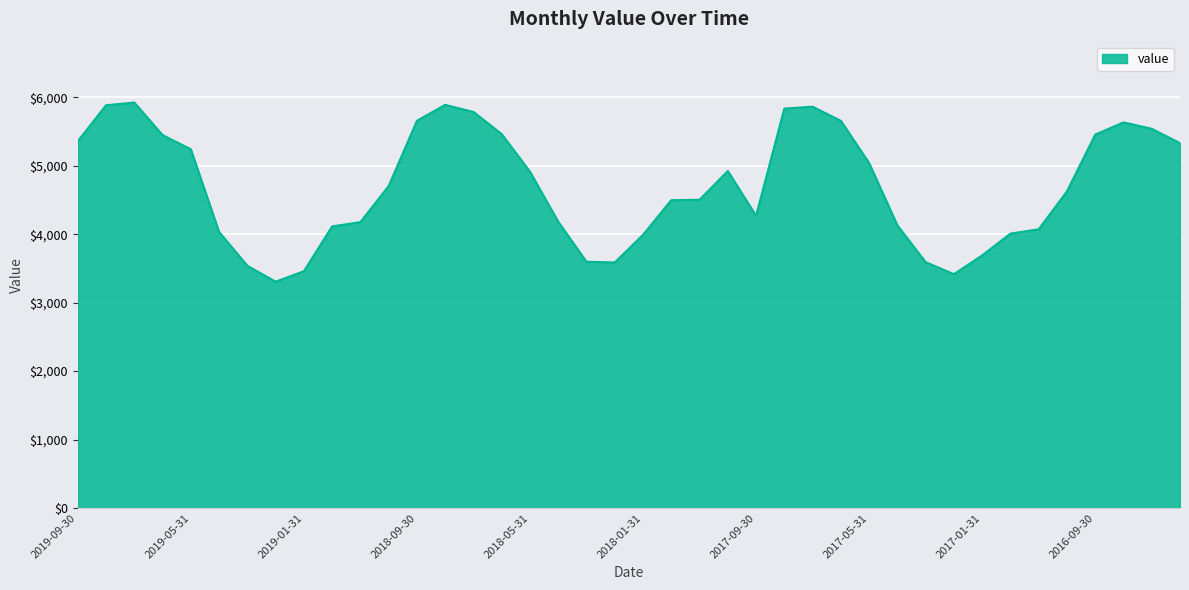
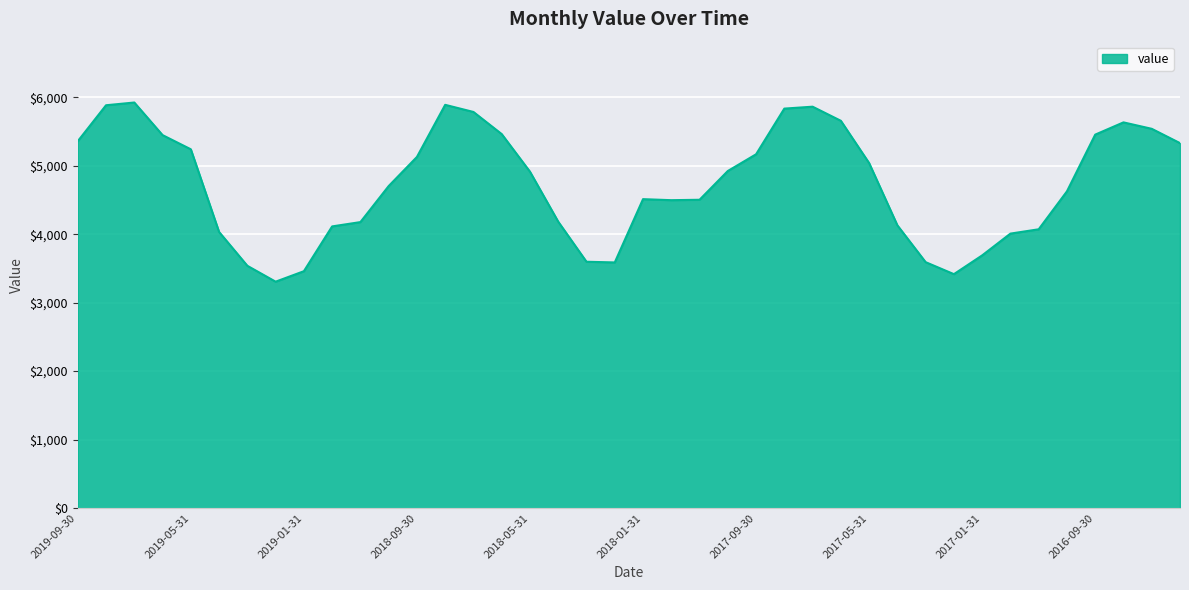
  {
    "2019-09-30": "$5,400",
    "2019-05-31": "$5,200",
    "2019-01-31": "$3,500",
-   "2018-09-30": "$5,700",
+   "2018-09-30": "$5,100",
    "2018-05-31": "$4,900",
-   "2018-01-31": "$4,000",
-   "2017-09-30": "$4,300",
+   "2018-01-31": "$4,500",
+   "2017-09-30": "$5,200",
    "2017-05-31": "$5,000",
    "2017-01-31": "$3,700",
    "2016-09-30": "$5,500"
  }
